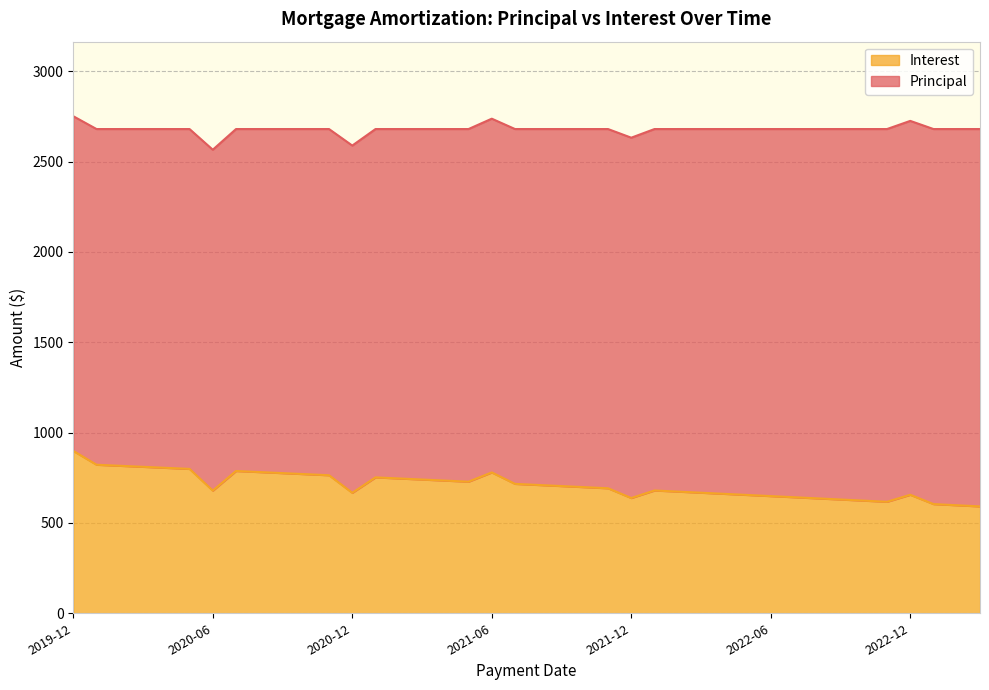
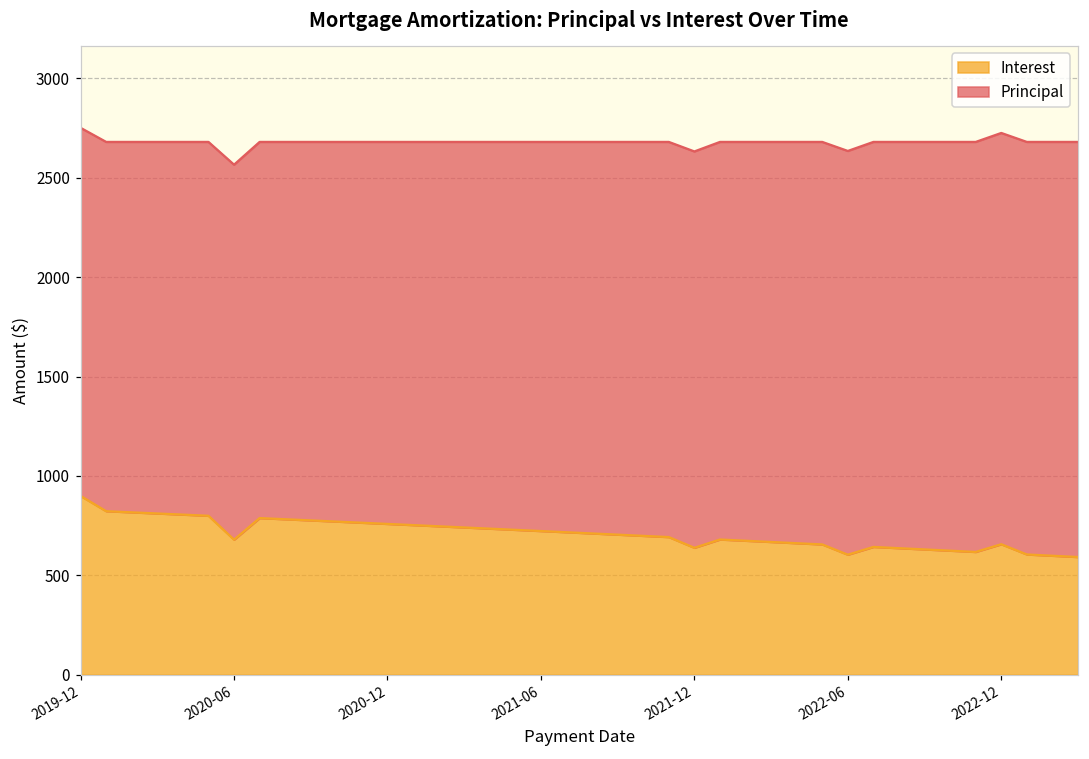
  {
    "Interest": {
      "2019-12": 900,
      "2020-06": 680,
-     "2020-12": 670,
-     "2021-06": 780,
+     "2020-12": 760,
+     "2021-06": 720,
      "2021-12": 640,
-     "2022-06": 650,
+     "2022-06": 600,
      "2022-12": 660
    },
    "Principal": {
      "2019-12": 1850,
      "2020-06": 1890,
      "2020-12": 1920,
      "2021-06": 1960,
      "2021-12": 1990,
      "2022-06": 2030,
      "2022-12": 2070
    }
  }
